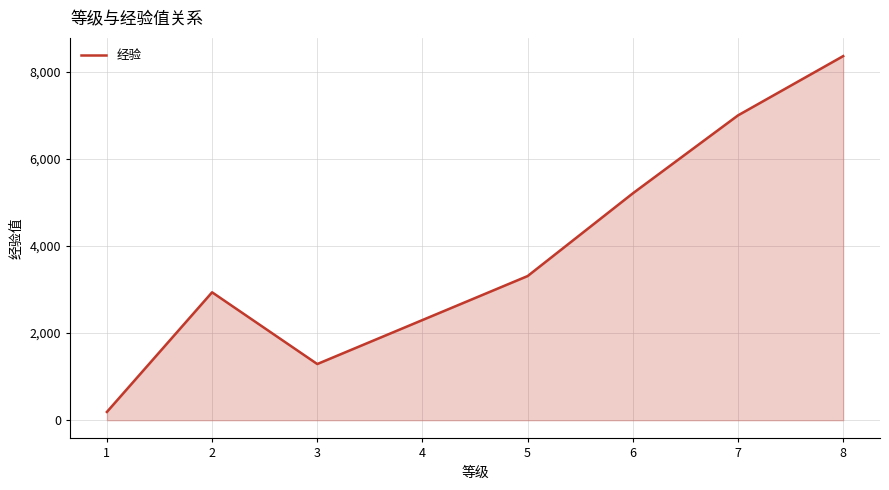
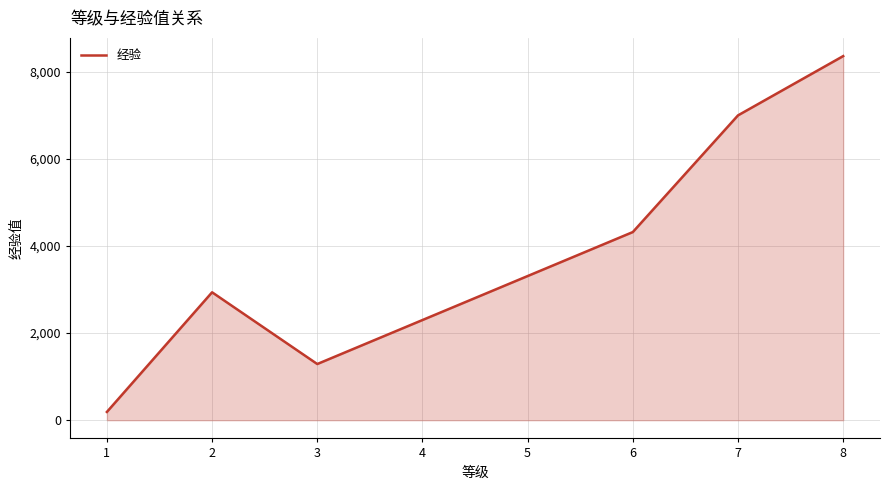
  {
    "1": "200",
    "2": "2,900",
    "3": "1,300",
    "4": "2,300",
    "5": "3,300",
-   "6": "5,200",
+   "6": "4,300",
    "7": "7,000",
    "8": "8,400"
  }
